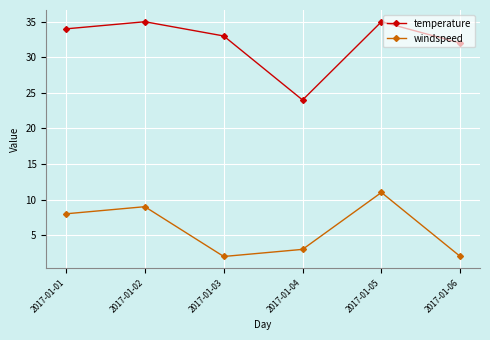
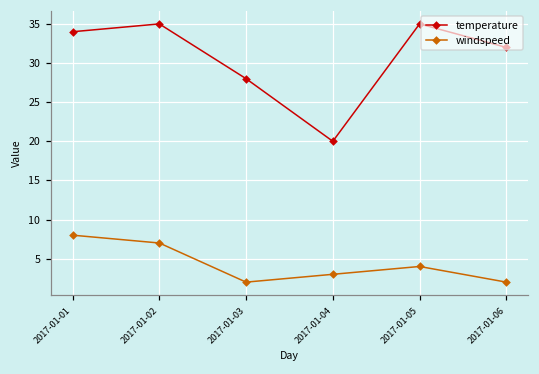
  {
    "temperature": {
      "2017-01-01": 34,
      "2017-01-02": 35,
-     "2017-01-03": 33,
-     "2017-01-04": 24,
+     "2017-01-03": 28,
+     "2017-01-04": 20,
      "2017-01-05": 35
    },
    "windspeed": {
      "2017-01-01": 8,
-     "2017-01-02": 9,
+     "2017-01-02": 7,
      "2017-01-03": 2,
      "2017-01-04": 3,
-     "2017-01-05": 11,
+     "2017-01-05": 4,
      "2017-01-06": 2
    }
  }
